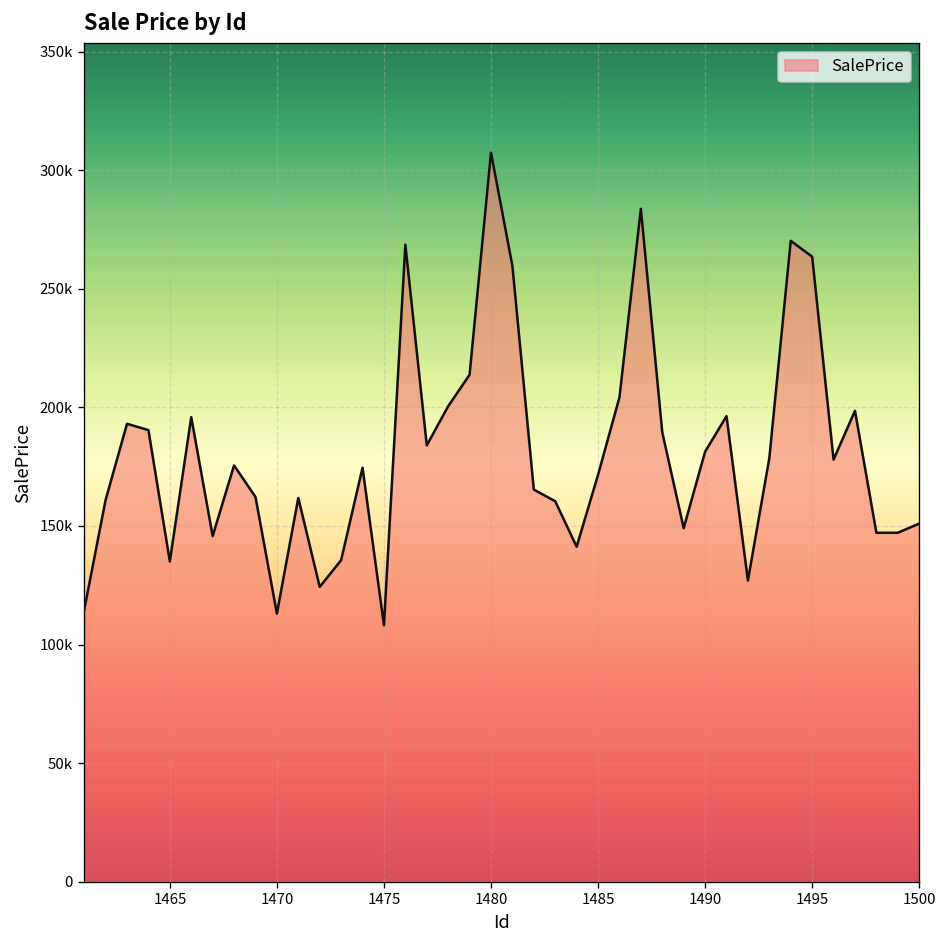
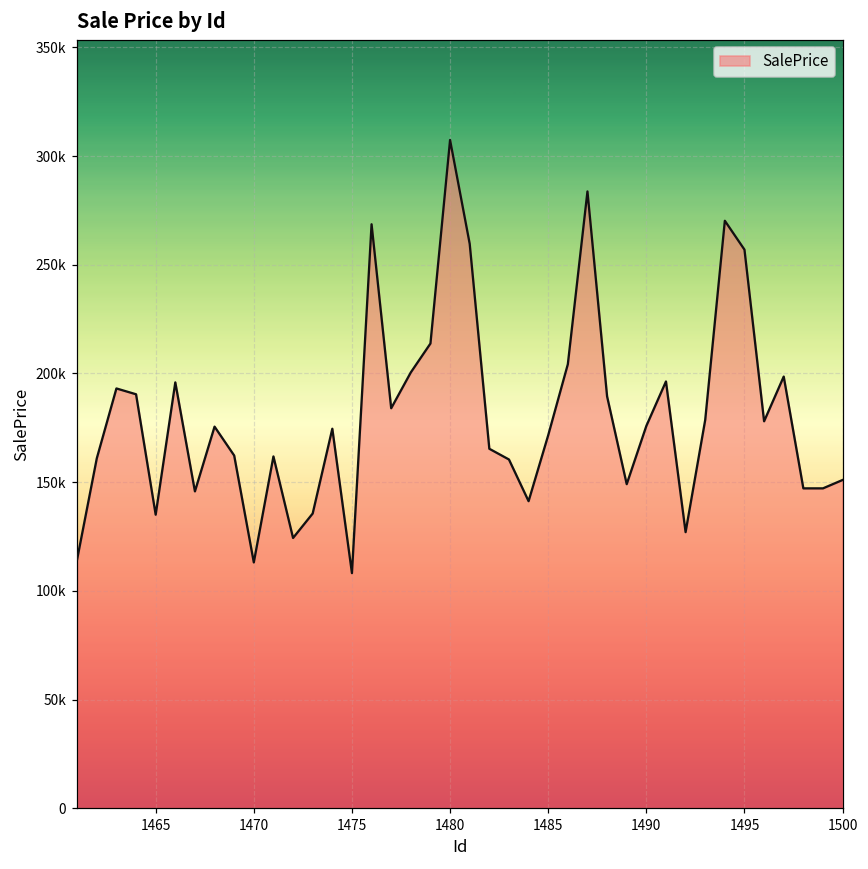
  {
    "1465": 135000,
    "1470": 113000,
    "1475": 108000,
    "1480": 307000,
    "1485": 172000,
-   "1490": 181000,
-   "1495": 264000,
+   "1490": 176000,
+   "1495": 257000,
    "1500": 151000
  }
